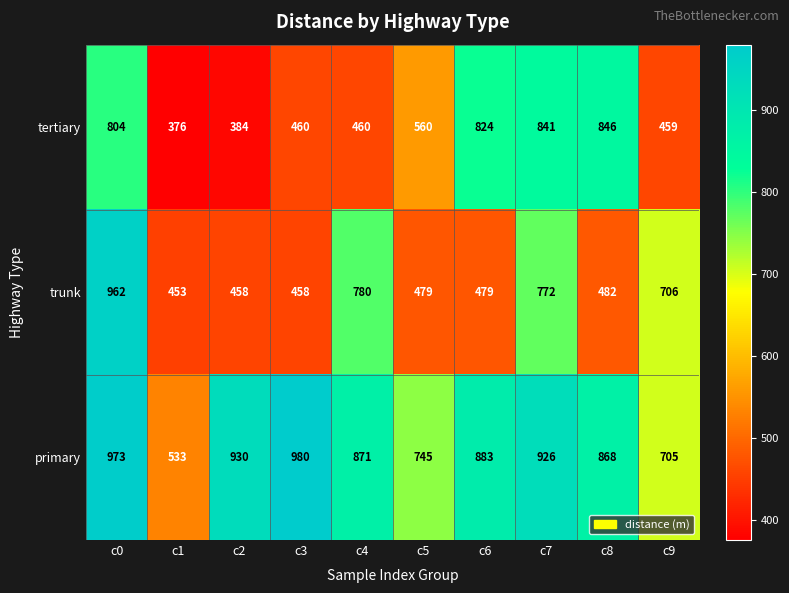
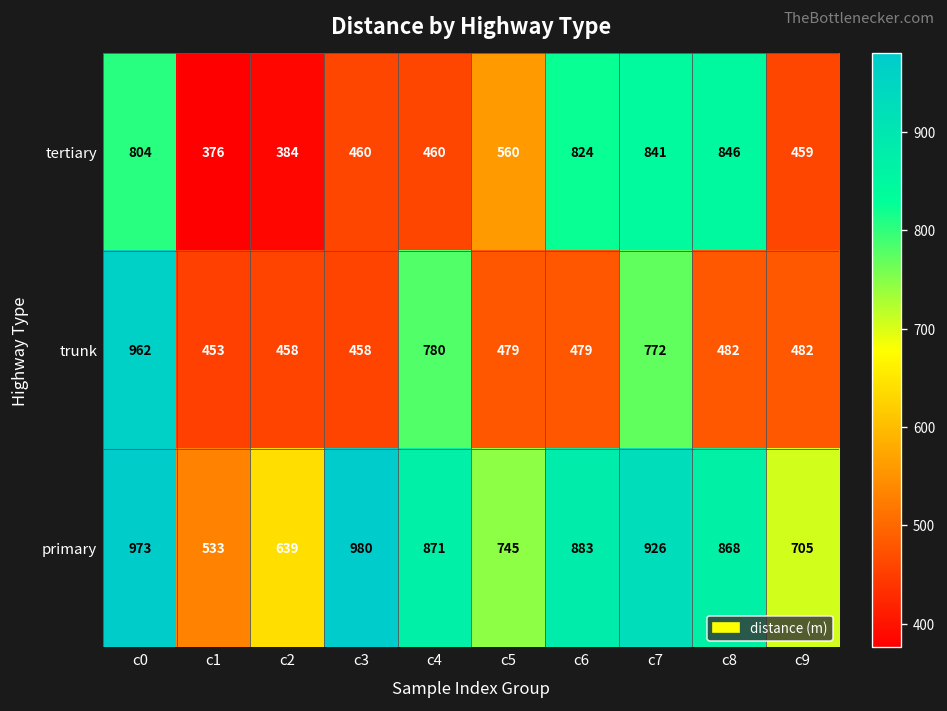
  {
    "tertiary": {
      "c0": 804,
      "c1": 376,
      "c2": 384,
      "c3": 460,
      "c4": 460,
      "c5": 560,
      "c6": 824,
      "c7": 841,
      "c8": 846,
      "c9": 459
    },
    "trunk": {
      "c0": 962,
      "c1": 453,
      "c2": 458,
      "c3": 458,
      "c4": 780,
      "c5": 479,
      "c6": 479,
      "c7": 772,
      "c8": 482,
-     "c9": 706
+     "c9": 482
    },
    "primary": {
      "c0": 973,
      "c1": 533,
-     "c2": 930,
+     "c2": 639,
      "c3": 980,
      "c4": 871,
      "c5": 745,
      "c6": 883,
      "c7": 926,
      "c8": 868,
      "c9": 705
    }
  }
